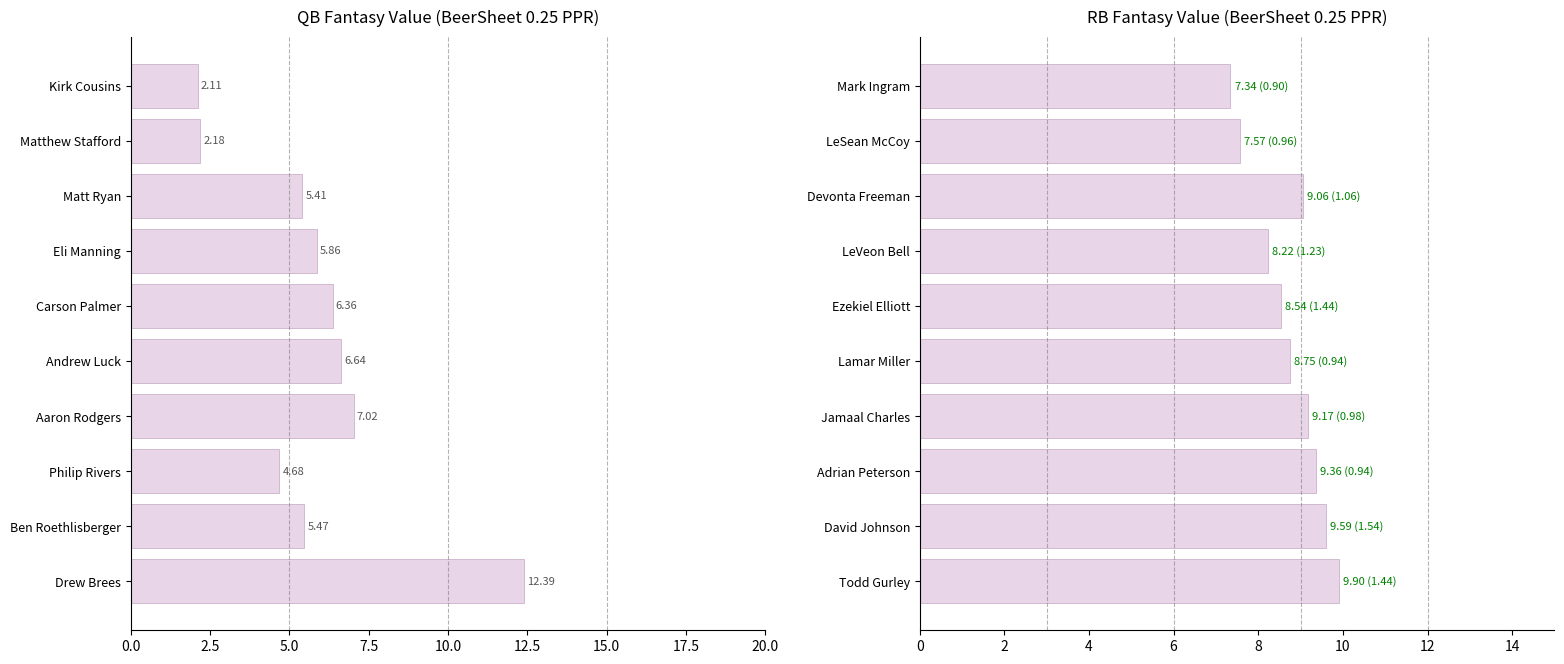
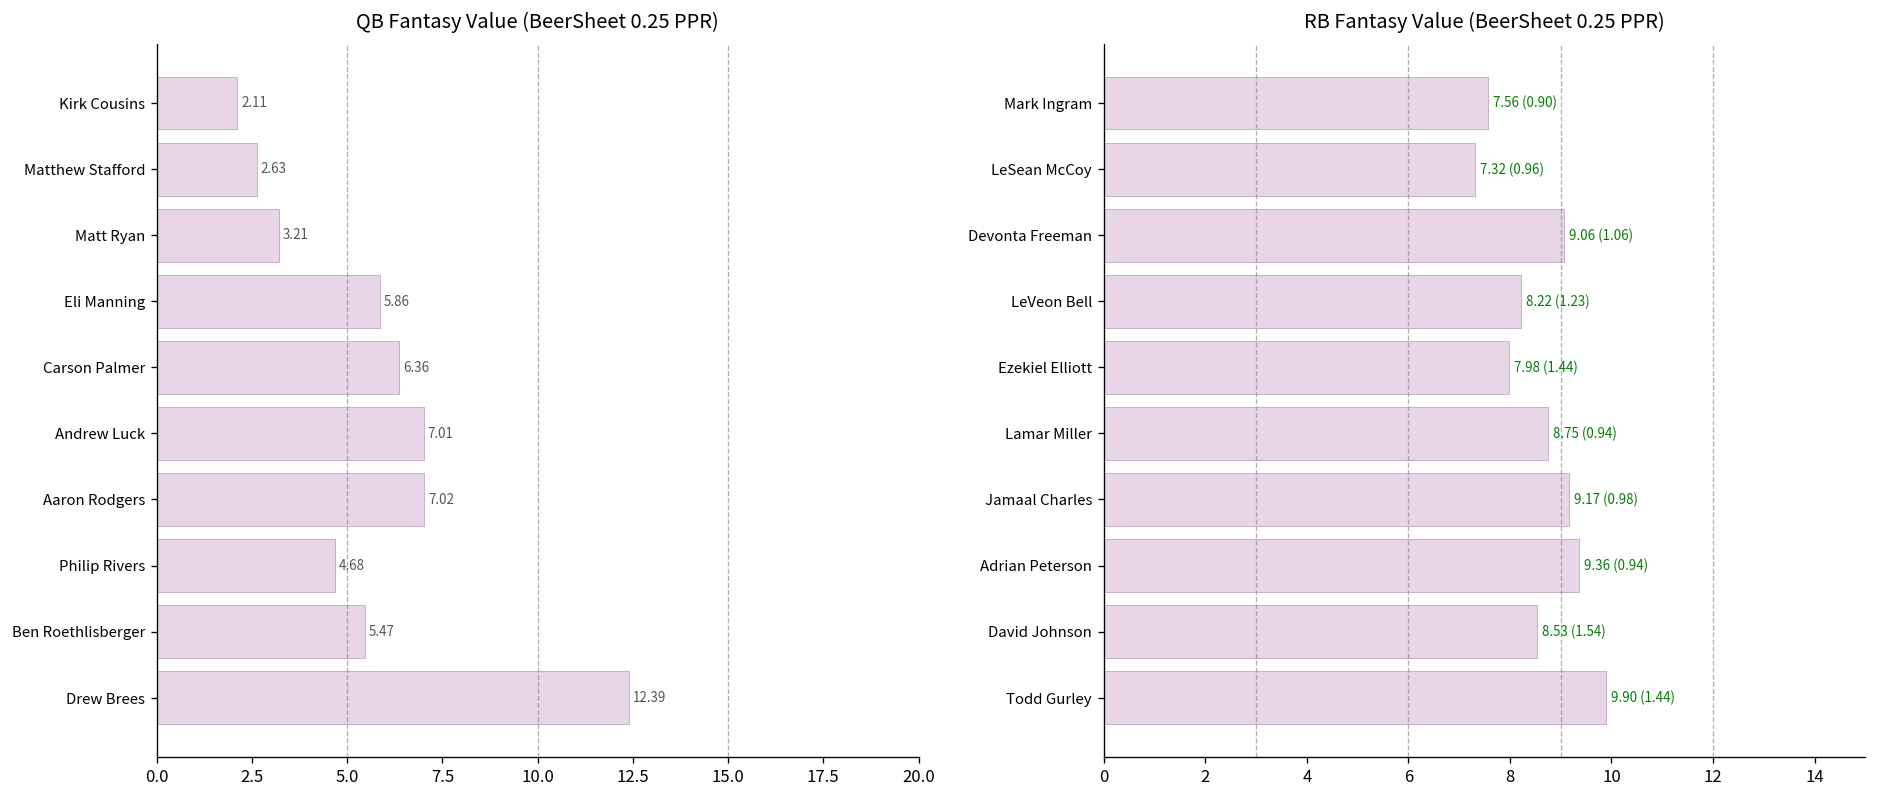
  {
    "QB Fantasy Value (BeerSheet 0.25 PPR)": {
      "Kirk Cousins": 2.11,
-     "Matthew Stafford": 2.18,
-     "Matt Ryan": 5.41,
+     "Matthew Stafford": 2.63,
+     "Matt Ryan": 3.21,
      "Eli Manning": 5.86,
      "Carson Palmer": 6.36,
-     "Andrew Luck": 6.64,
+     "Andrew Luck": 7.01,
      "Aaron Rodgers": 7.02,
      "Philip Rivers": 4.68,
      "Ben Roethlisberger": 5.47,
      "Drew Brees": 12.39
    },
    "RB Fantasy Value (BeerSheet 0.25 PPR)": {
-     "Mark Ingram": 7.34,
-     "LeSean McCoy": 7.57,
+     "Mark Ingram": 7.56,
+     "LeSean McCoy": 7.32,
      "Devonta Freeman": 9.06,
      "LeVeon Bell": 8.22,
-     "Ezekiel Elliott": 8.54,
+     "Ezekiel Elliott": 7.98,
      "Lamar Miller": 8.75,
      "Jamaal Charles": 9.17,
      "Adrian Peterson": 9.36,
-     "David Johnson": 9.59,
+     "David Johnson": 8.53,
      "Todd Gurley": 9.90
    }
  }
